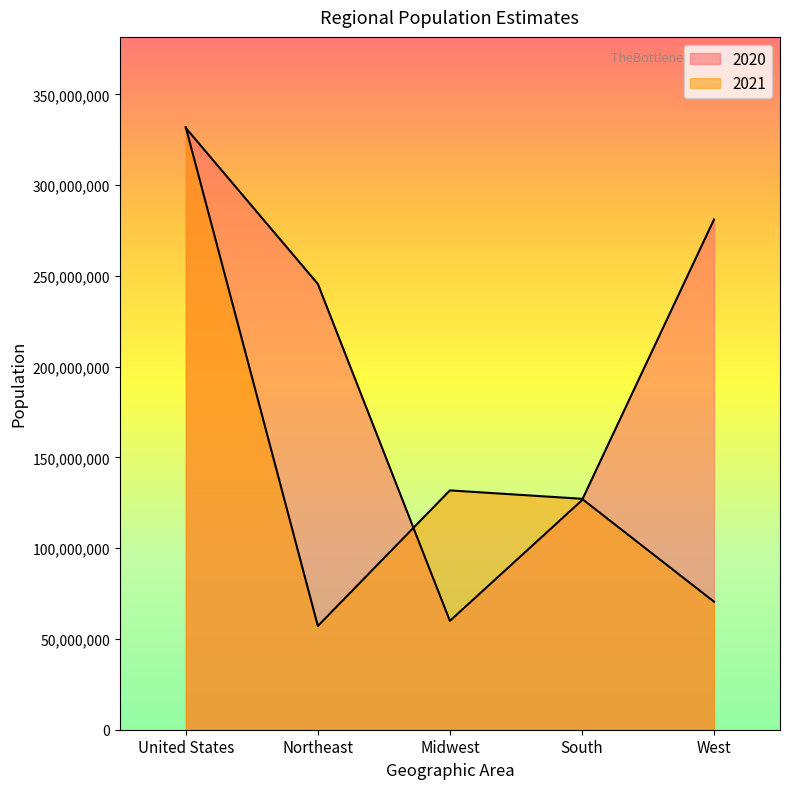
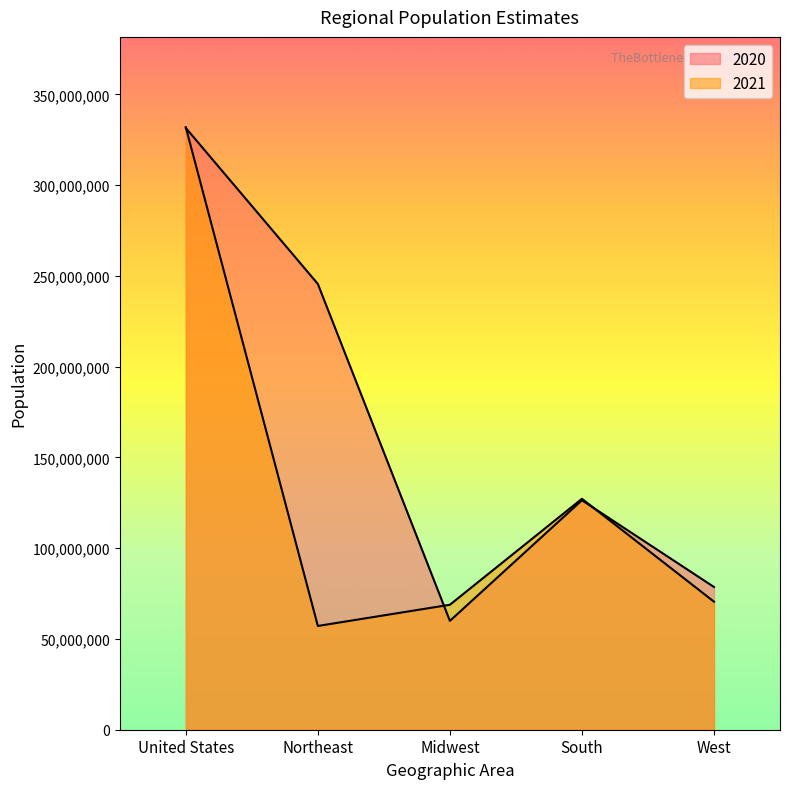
  {
    "2020": {
      "Northeast": "246,000,000",
      "Midwest": "60,000,000",
-     "West": "281,000,000"
+     "West": "79,000,000"
    },
    "2021": {
      "Northeast": "57,000,000",
-     "Midwest": "132,000,000",
+     "Midwest": "69,000,000",
      "West": "71,000,000"
    }
  }
